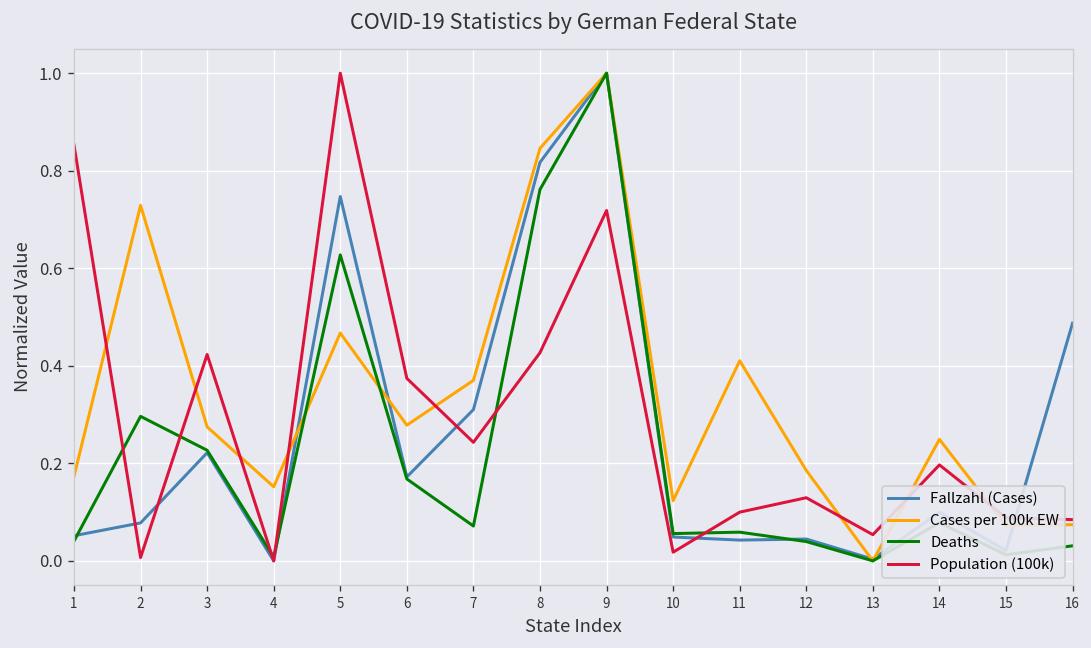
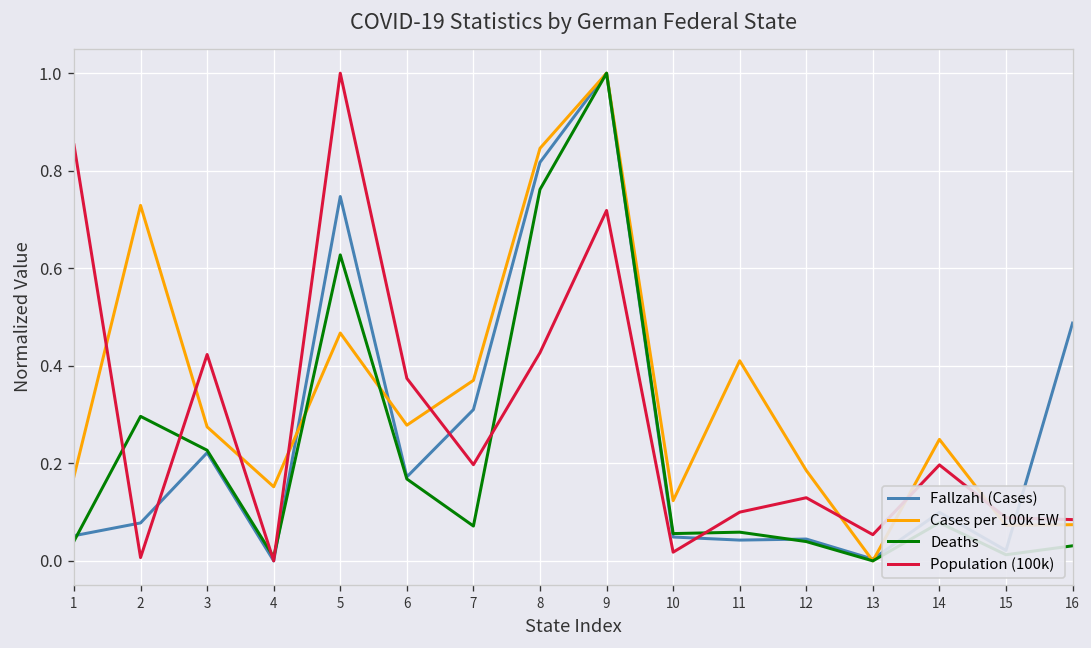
  {
    "Fallzahl (Cases)": {
      "1": 0.05,
      "2": 0.08,
      "5": 0.75,
      "7": 0.31,
      "8": 0.82,
      "10": 0.05,
      "11": 0.04,
      "16": 0.49
    },
    "Cases per 100k EW": {
      "1": 0.17,
      "2": 0.73,
      "3": 0.27,
      "4": 0.15,
      "5": 0.47,
      "6": 0.28,
      "7": 0.37,
      "8": 0.85,
      "10": 0.12,
      "11": 0.41,
      "12": 0.19,
      "14": 0.25,
      "16": 0.07
    },
    "Deaths": {
      "1": 0.04,
      "2": 0.30,
      "4": 0.01,
      "5": 0.63,
      "7": 0.07,
      "8": 0.76,
      "10": 0.06,
      "11": 0.06,
      "16": 0.03
    },
    "Population (100k)": {
      "1": 0.85,
      "2": 0.01,
      "3": 0.42,
      "5": 1.00,
      "6": 0.37,
-     "7": 0.24,
+     "7": 0.20,
      "8": 0.43,
      "9": 0.72,
      "10": 0.02,
      "11": 0.10,
      "12": 0.13,
      "13": 0.05,
      "14": 0.20,
      "16": 0.08
    }
  }
